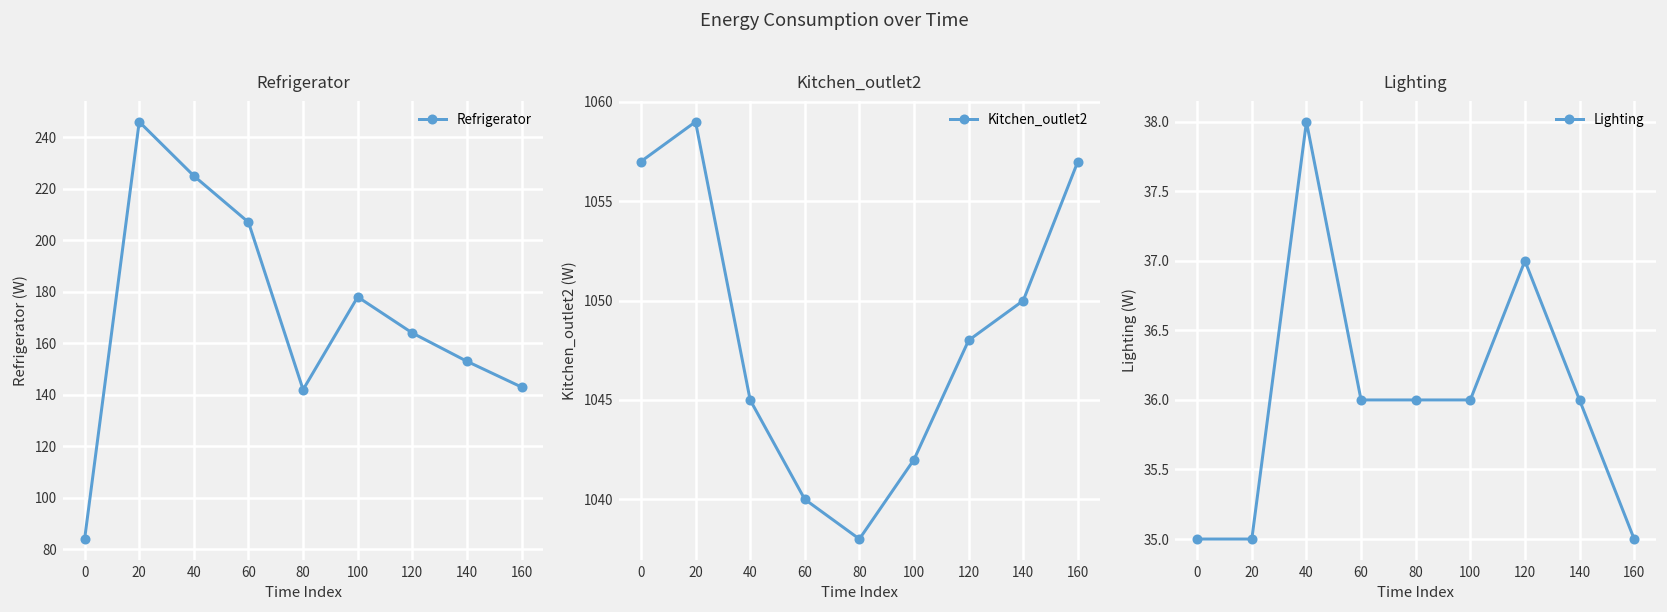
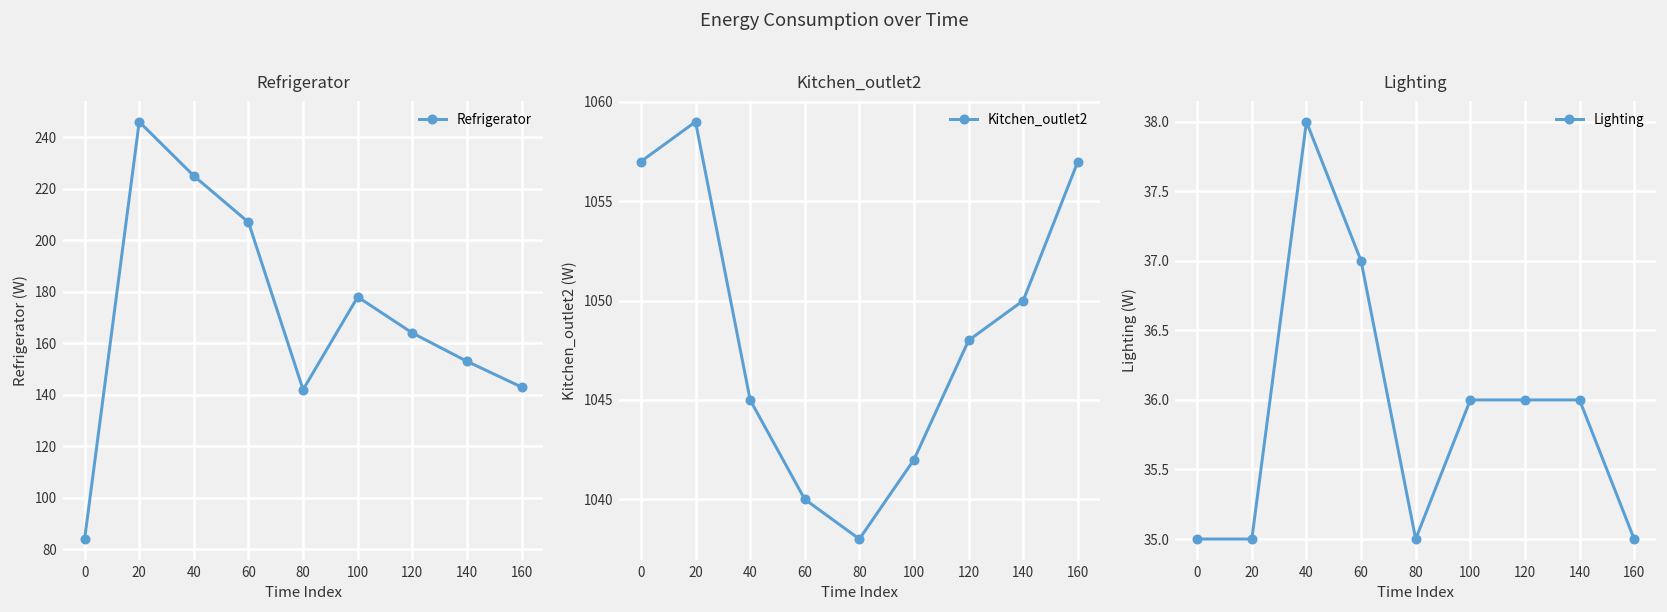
  {
    "Refrigerator": {
      "0": 84,
      "20": 246,
      "40": 225,
      "60": 207,
      "80": 142,
      "100": 178,
      "120": 164,
      "140": 153,
      "160": 143
    },
    "Kitchen_outlet2": {
      "0": 1057.0,
      "20": 1059.0,
      "40": 1045.0,
      "60": 1040.0,
      "80": 1038.0,
      "100": 1042.0,
      "120": 1048.0,
      "140": 1050.0,
      "160": 1057.0
    },
    "Lighting": {
      "0": 35,
      "20": 35,
      "40": 38,
-     "60": 36,
-     "80": 36,
+     "60": 37,
+     "80": 35,
      "100": 36,
-     "120": 37,
+     "120": 36,
      "140": 36,
      "160": 35
    }
  }
